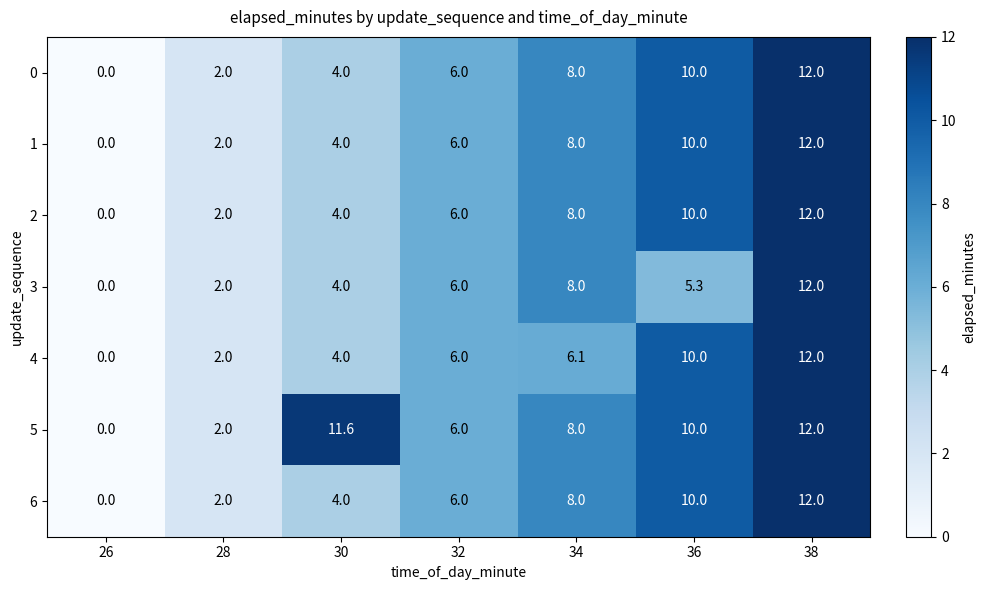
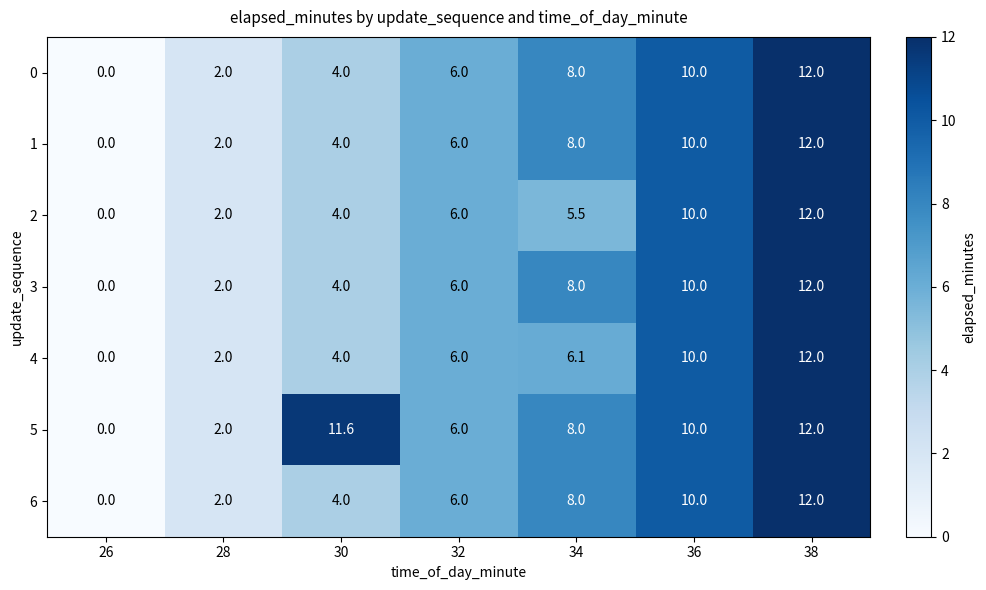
  {
    "0": {
      "26": 0.0,
      "28": 2.0,
      "30": 4.0,
      "32": 6.0,
      "34": 8.0,
      "36": 10.0,
      "38": 12.0
    },
    "1": {
      "26": 0.0,
      "28": 2.0,
      "30": 4.0,
      "32": 6.0,
      "34": 8.0,
      "36": 10.0,
      "38": 12.0
    },
    "2": {
      "26": 0.0,
      "28": 2.0,
      "30": 4.0,
      "32": 6.0,
-     "34": 8.0,
+     "34": 5.5,
      "36": 10.0,
      "38": 12.0
    },
    "3": {
      "26": 0.0,
      "28": 2.0,
      "30": 4.0,
      "32": 6.0,
      "34": 8.0,
-     "36": 5.3,
+     "36": 10.0,
      "38": 12.0
    },
    "4": {
      "26": 0.0,
      "28": 2.0,
      "30": 4.0,
      "32": 6.0,
      "34": 6.1,
      "36": 10.0,
      "38": 12.0
    },
    "5": {
      "26": 0.0,
      "28": 2.0,
      "30": 11.6,
      "32": 6.0,
      "34": 8.0,
      "36": 10.0,
      "38": 12.0
    },
    "6": {
      "26": 0.0,
      "28": 2.0,
      "30": 4.0,
      "32": 6.0,
      "34": 8.0,
      "36": 10.0,
      "38": 12.0
    }
  }
